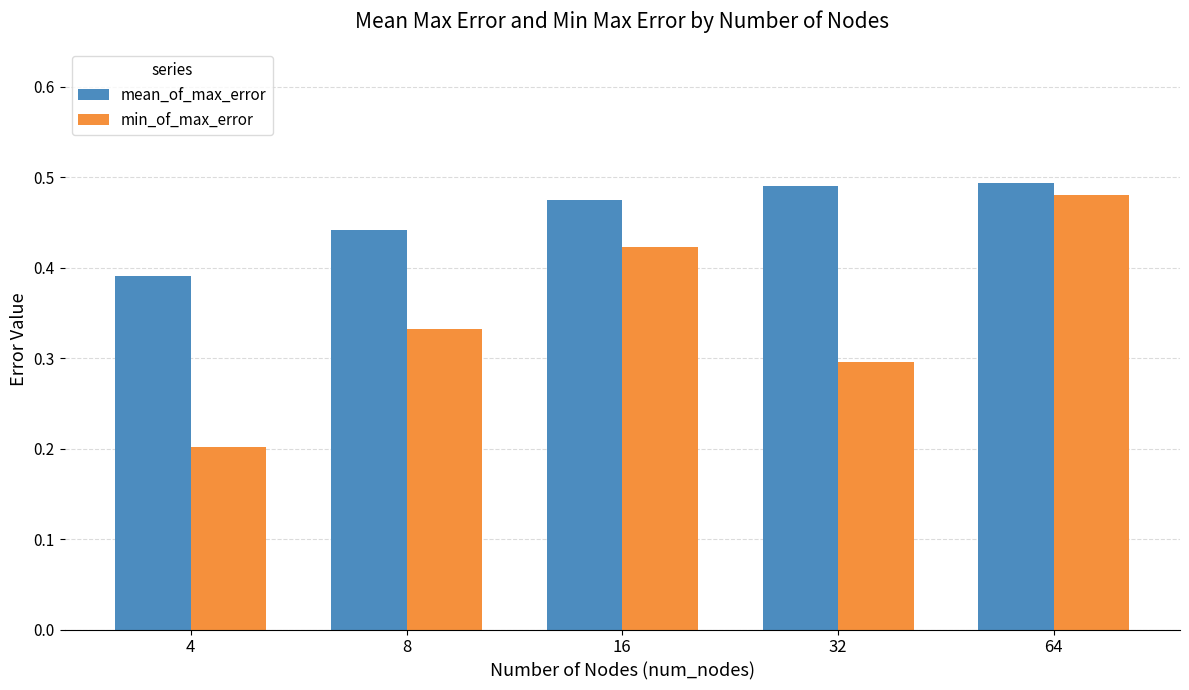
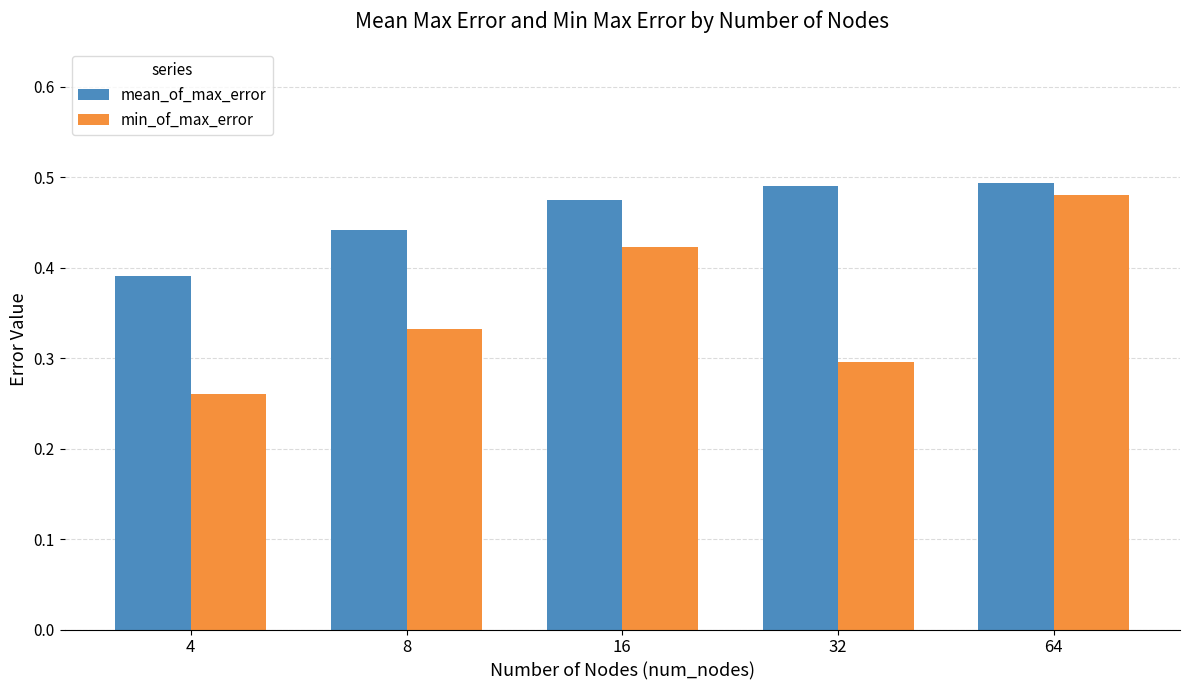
  {
    "mean_of_max_error": {
      "4": 0.39,
      "8": 0.44,
      "16": 0.47,
      "32": 0.49,
      "64": 0.49
    },
    "min_of_max_error": {
-     "4": 0.20,
+     "4": 0.26,
      "8": 0.33,
      "16": 0.42,
      "32": 0.30,
      "64": 0.48
    }
  }
